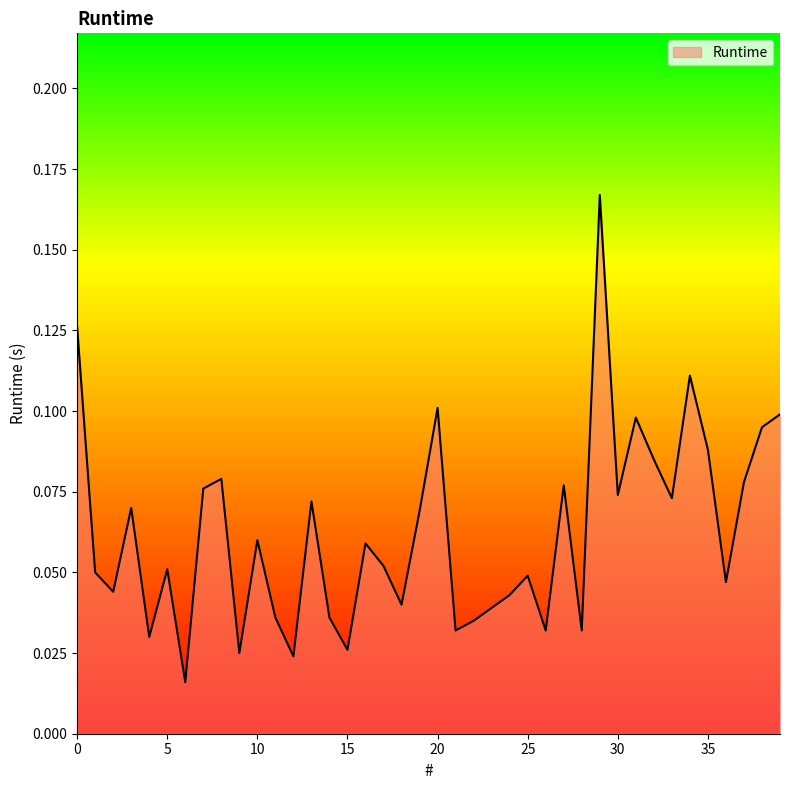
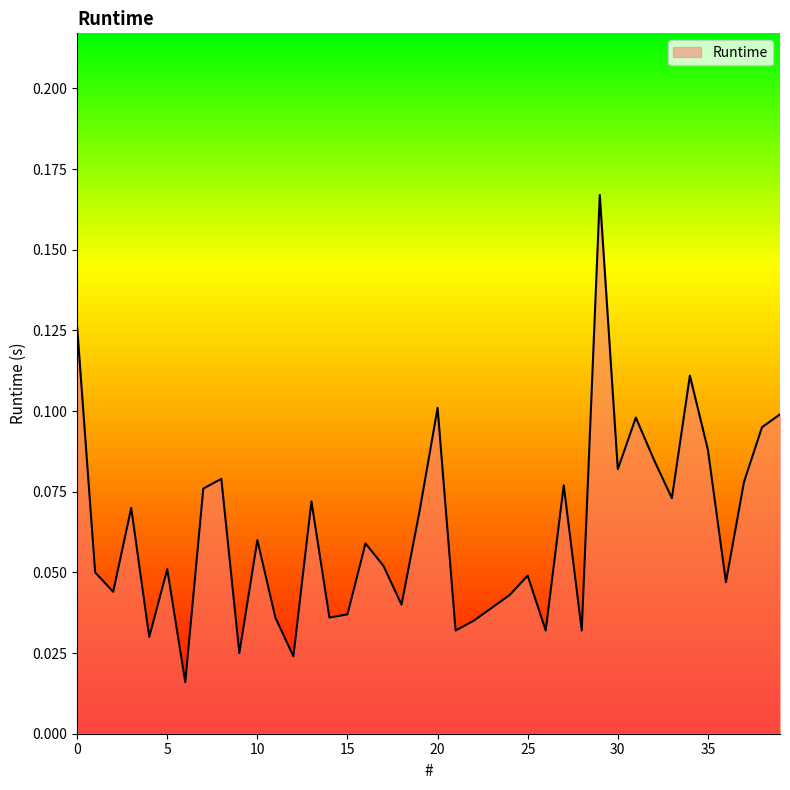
  {
    "0": 0.126,
    "5": 0.051,
    "10": 0.060,
-   "15": 0.026,
+   "15": 0.037,
    "20": 0.101,
    "25": 0.049,
-   "30": 0.074,
+   "30": 0.082,
    "35": 0.088
  }
